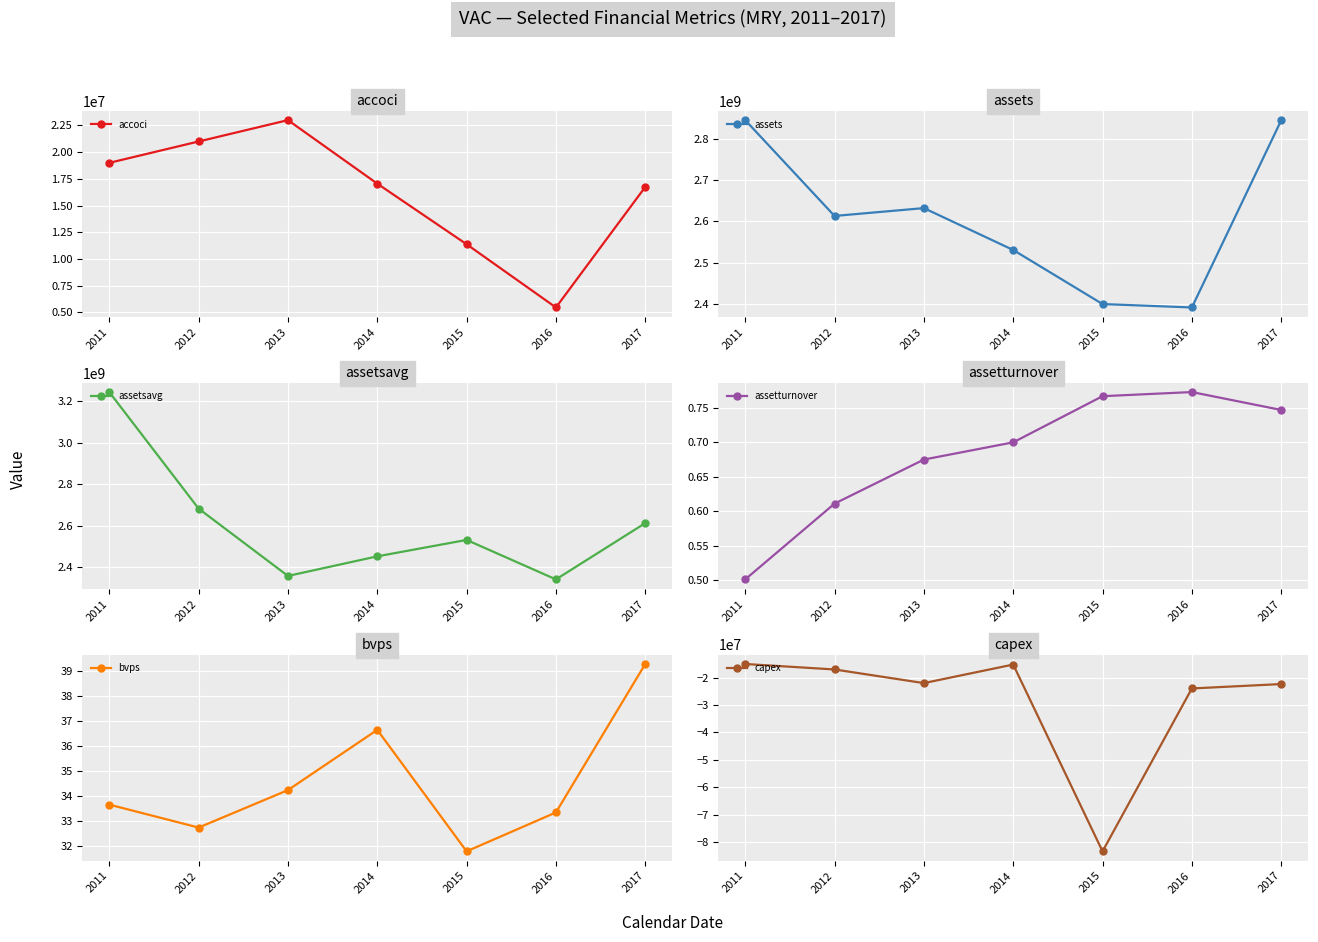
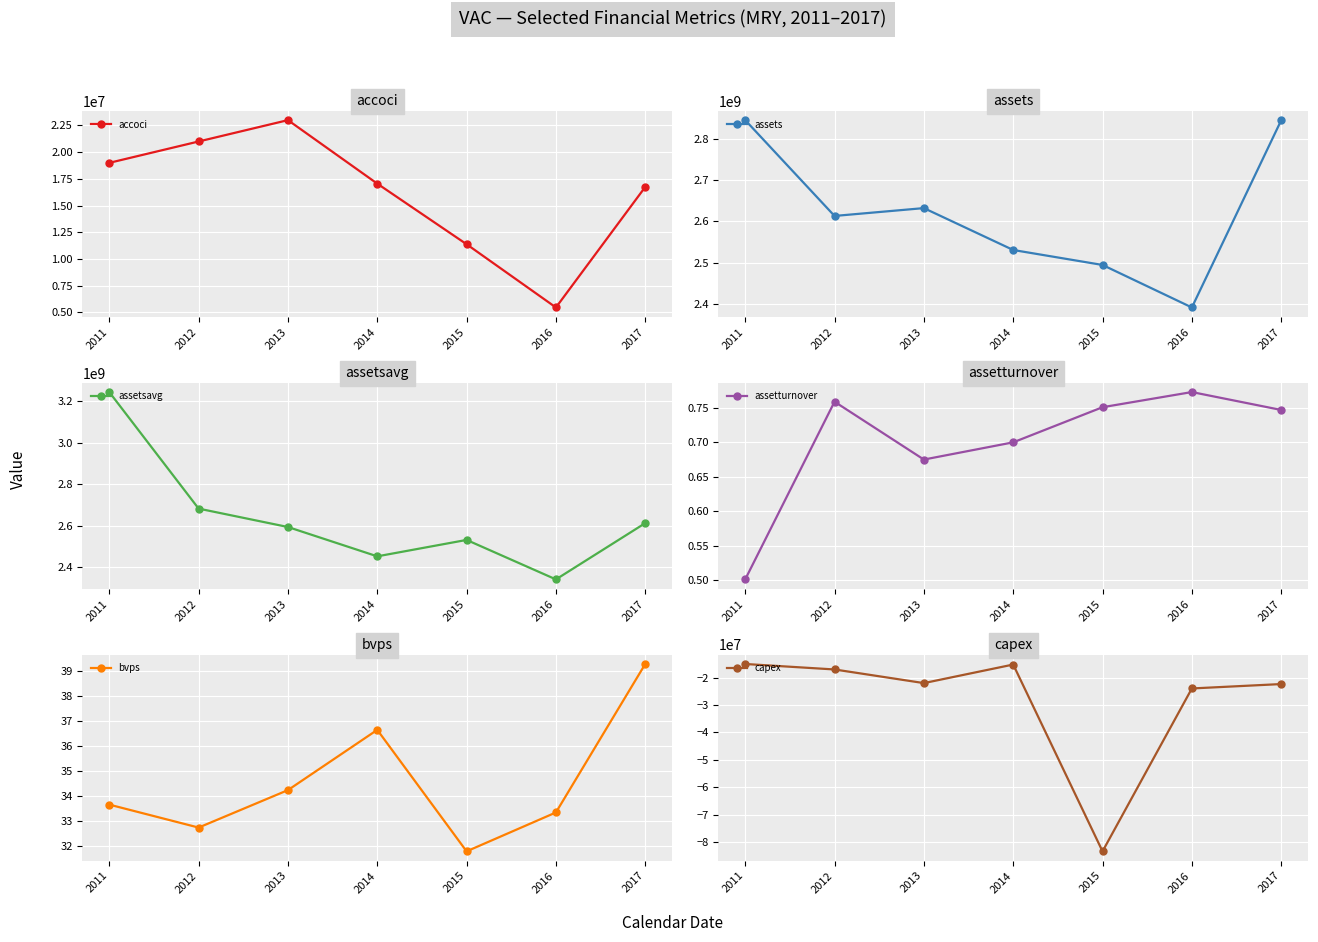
  {
    "accoci": {
      "2011": 19000000,
      "2012": 21000000,
      "2013": 23000000,
      "2014": 17100000,
      "2015": 11400000,
      "2016": 5500000,
      "2017": 16700000
    },
    "assets": {
      "2011": 2850000000,
      "2012": 2610000000,
      "2013": 2630000000,
      "2014": 2530000000,
-     "2015": 2400000000,
+     "2015": 2490000000,
      "2016": 2390000000,
      "2017": 2840000000
    },
    "assetsavg": {
      "2011": 3240000000,
      "2012": 2680000000,
-     "2013": 2360000000,
+     "2013": 2590000000,
      "2014": 2450000000,
      "2015": 2530000000,
      "2016": 2340000000,
      "2017": 2610000000
    },
    "assetturnover": {
      "2011": 0.50,
-     "2012": 0.61,
+     "2012": 0.76,
      "2013": 0.68,
      "2014": 0.70,
-     "2015": 0.77,
+     "2015": 0.75,
      "2016": 0.77,
      "2017": 0.75
    },
    "bvps": {
      "2011": 33.7,
      "2012": 32.7,
      "2013": 34.2,
      "2014": 36.6,
      "2015": 31.8,
      "2016": 33.3,
      "2017": 39.3
    },
    "capex": {
      "2011": -15000000,
      "2012": -17000000,
      "2013": -22000000,
      "2014": -15000000,
      "2015": -83000000,
      "2016": -24000000,
      "2017": -22000000
    }
  }
